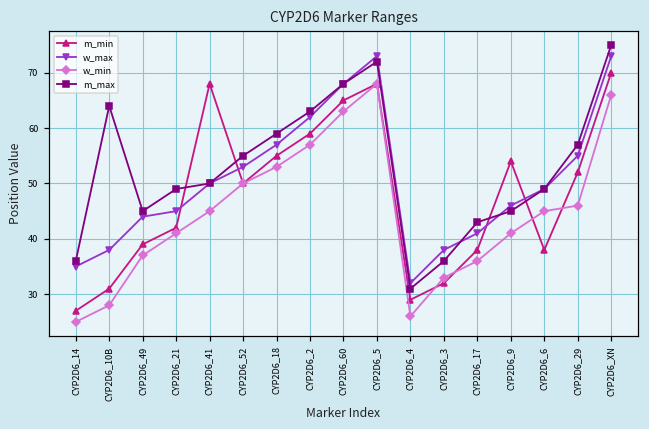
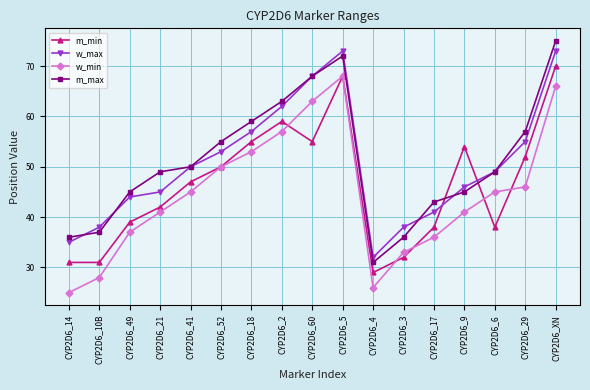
  {
    "m_min": {
-     "CYP2D6_14": 27,
+     "CYP2D6_14": 31,
      "CYP2D6_10B": 31,
      "CYP2D6_49": 39,
      "CYP2D6_21": 42,
-     "CYP2D6_41": 68,
+     "CYP2D6_41": 47,
      "CYP2D6_18": 55,
      "CYP2D6_2": 59,
-     "CYP2D6_60": 65,
+     "CYP2D6_60": 55,
      "CYP2D6_4": 29,
      "CYP2D6_3": 32,
      "CYP2D6_17": 38,
      "CYP2D6_9": 54,
      "CYP2D6_6": 38,
      "CYP2D6_29": 52,
      "CYP2D6_XN": 70
    },
    "w_max": {
      "CYP2D6_14": 35,
      "CYP2D6_10B": 38,
      "CYP2D6_49": 44,
      "CYP2D6_21": 45,
      "CYP2D6_52": 53,
      "CYP2D6_18": 57,
      "CYP2D6_2": 62,
      "CYP2D6_5": 73,
      "CYP2D6_4": 32,
      "CYP2D6_3": 38,
      "CYP2D6_17": 41,
      "CYP2D6_9": 46,
      "CYP2D6_29": 55,
      "CYP2D6_XN": 73
    },
    "w_min": {
      "CYP2D6_14": 25,
      "CYP2D6_10B": 28,
      "CYP2D6_49": 37,
      "CYP2D6_21": 41,
      "CYP2D6_41": 45,
      "CYP2D6_18": 53,
      "CYP2D6_2": 57,
      "CYP2D6_60": 63,
      "CYP2D6_4": 26,
      "CYP2D6_3": 33,
      "CYP2D6_17": 36,
      "CYP2D6_9": 41,
      "CYP2D6_6": 45,
      "CYP2D6_29": 46,
      "CYP2D6_XN": 66
    },
    "m_max": {
      "CYP2D6_14": 36,
-     "CYP2D6_10B": 64,
+     "CYP2D6_10B": 37,
      "CYP2D6_49": 45,
      "CYP2D6_21": 49,
      "CYP2D6_52": 55,
      "CYP2D6_18": 59,
      "CYP2D6_2": 63,
      "CYP2D6_5": 72,
      "CYP2D6_4": 31,
      "CYP2D6_3": 36,
      "CYP2D6_17": 43,
      "CYP2D6_9": 45,
      "CYP2D6_29": 57,
      "CYP2D6_XN": 75
    }
  }
